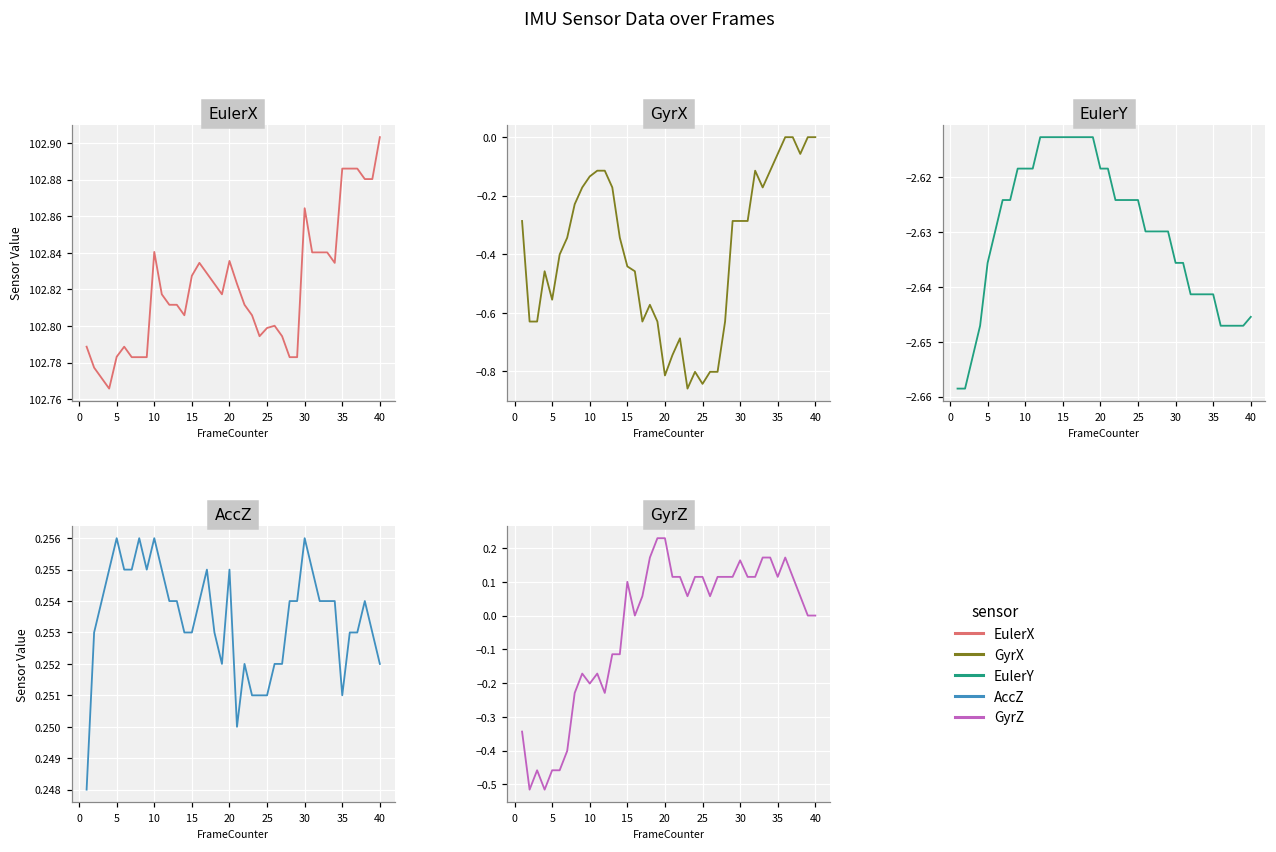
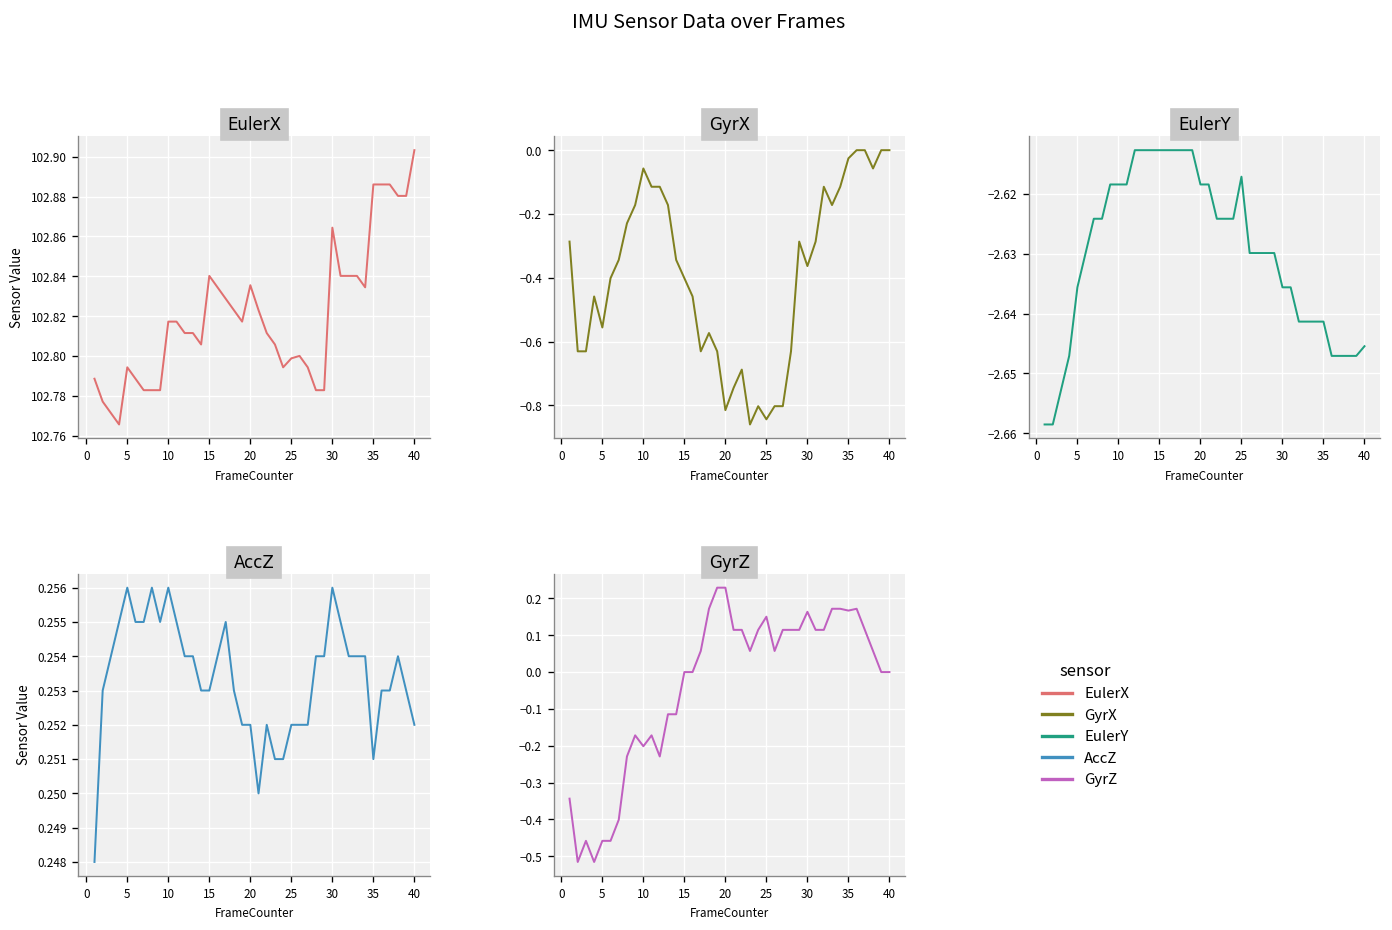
  {
    "EulerX": {
-     "5": 102.783,
-     "10": 102.840,
-     "15": 102.827,
+     "5": 102.794,
+     "10": 102.817,
+     "15": 102.840,
      "20": 102.836,
      "25": 102.799,
      "30": 102.864,
      "35": 102.886,
      "40": 102.903
    },
    "GyrX": {
      "5": -0.56,
-     "10": -0.13,
-     "15": -0.44,
+     "10": -0.06,
+     "15": -0.40,
      "20": -0.81,
      "25": -0.84,
-     "30": -0.29,
-     "35": -0.06,
+     "30": -0.36,
+     "35": -0.03,
      "40": 0.00
    },
    "EulerY": {
      "5": -2.636,
      "10": -2.618,
      "15": -2.613,
      "20": -2.618,
-     "25": -2.624,
+     "25": -2.617,
      "30": -2.636,
      "35": -2.641,
      "40": -2.645
    },
    "AccZ": {
      "5": 0.256,
      "10": 0.256,
      "15": 0.253,
-     "20": 0.255,
-     "25": 0.251,
+     "20": 0.252,
+     "25": 0.252,
      "30": 0.256,
      "35": 0.251,
      "40": 0.252
    },
    "GyrZ": {
      "5": -0.46,
      "10": -0.20,
-     "15": 0.1,
+     "15": 0.0,
      "20": 0.23,
-     "25": 0.11,
+     "25": 0.15,
      "30": 0.16,
-     "35": 0.11,
+     "35": 0.17,
      "40": 0.00
    }
  }
